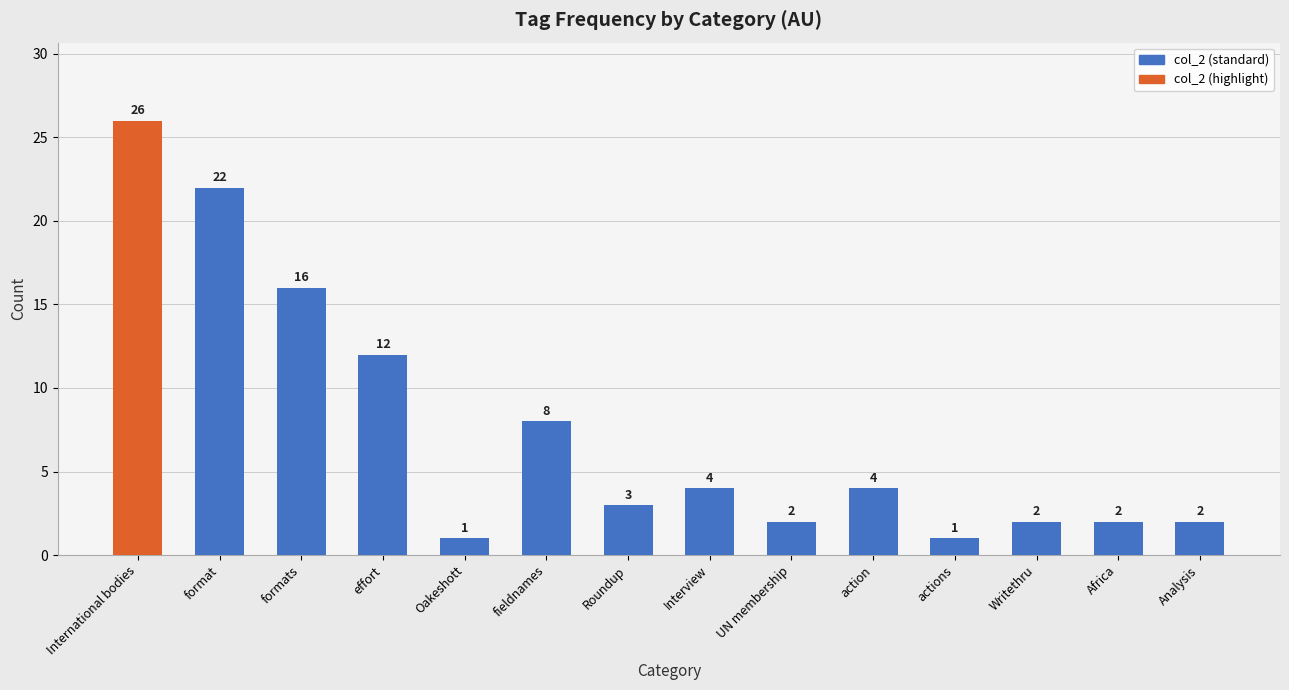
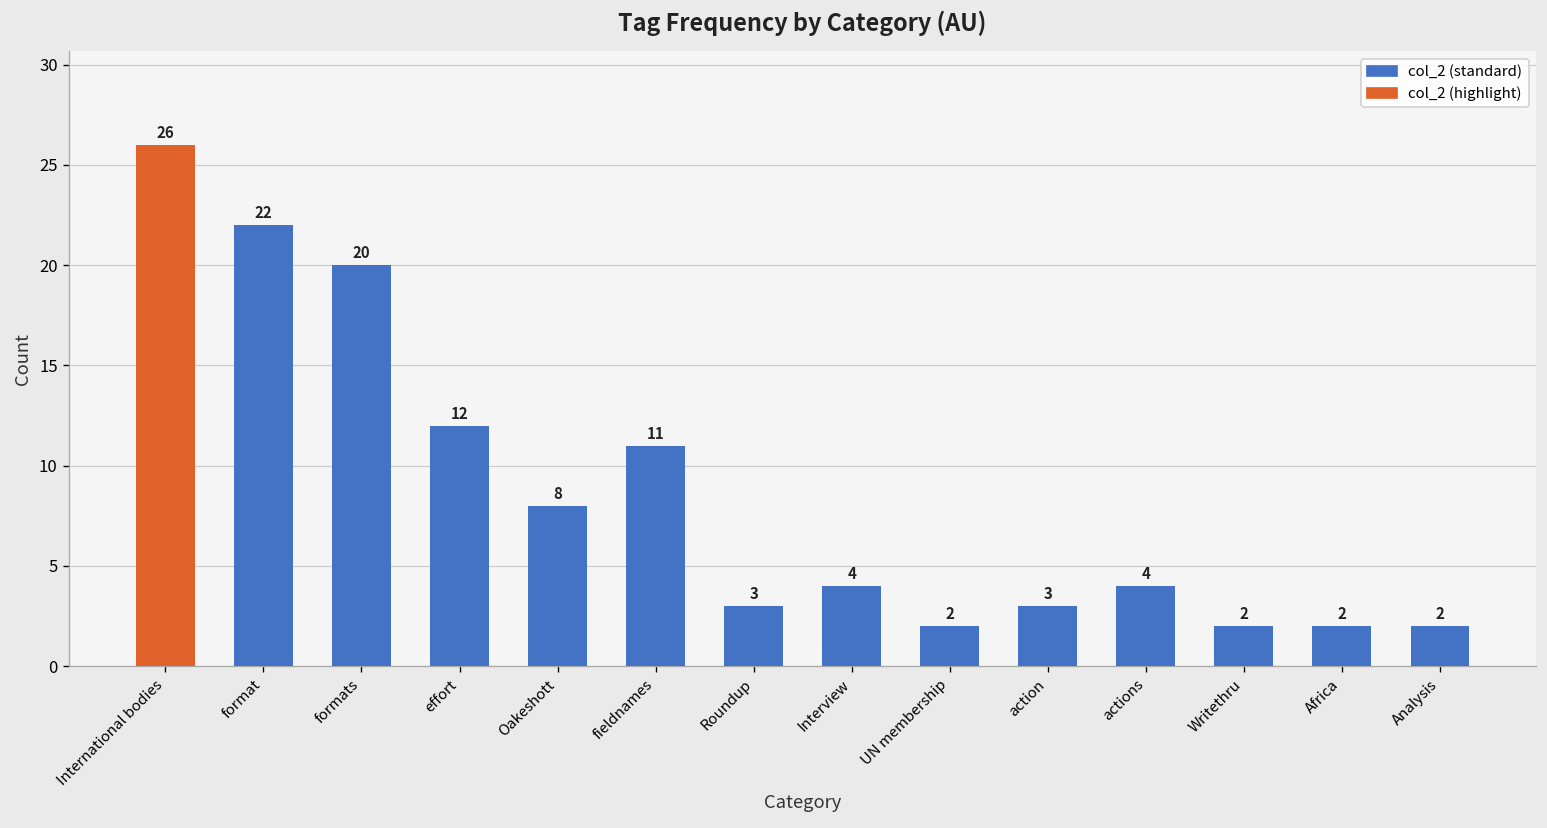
  {
    "International bodies": 26,
    "format": 22,
-   "formats": 16,
+   "formats": 20,
    "effort": 12,
-   "Oakeshott": 1,
-   "fieldnames": 8,
+   "Oakeshott": 8,
+   "fieldnames": 11,
    "Roundup": 3,
    "Interview": 4,
    "UN membership": 2,
-   "action": 4,
-   "actions": 1,
+   "action": 3,
+   "actions": 4,
    "Writethru": 2,
    "Africa": 2,
    "Analysis": 2
  }
